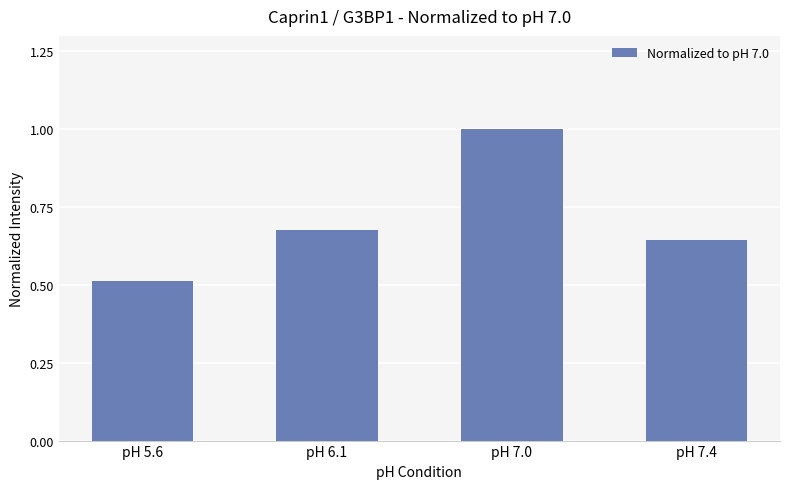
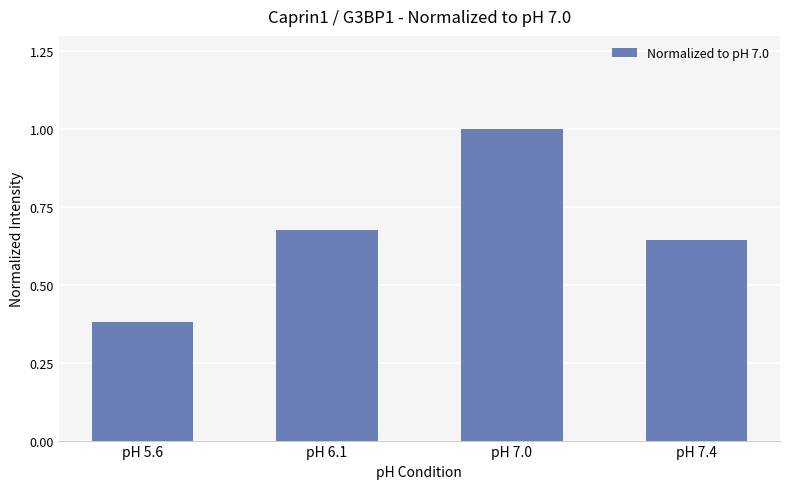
  {
-   "pH 5.6": 0.51,
+   "pH 5.6": 0.38,
    "pH 6.1": 0.68,
    "pH 7.0": 1.00,
    "pH 7.4": 0.64
  }
